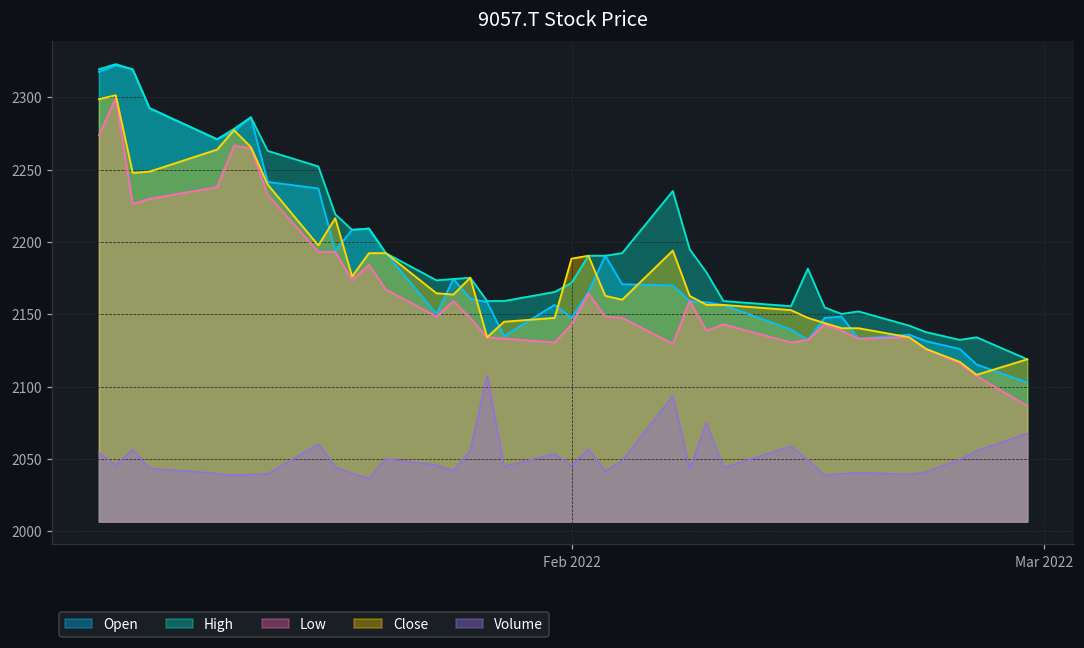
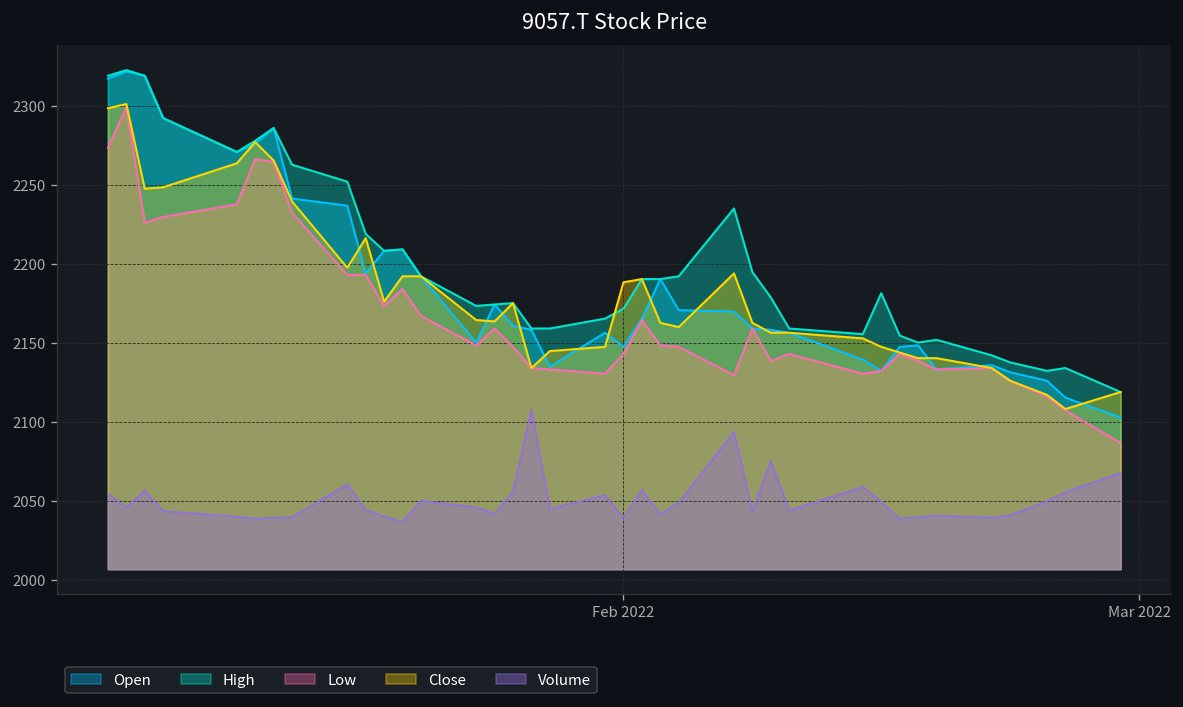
  {
    "Low": {
      "Feb 2022": 2143
    },
    "Close": {
      "Feb 2022": 2189
    },
    "Volume": {
-     "Feb 2022": 2046
+     "Feb 2022": 2039
    }
  }
